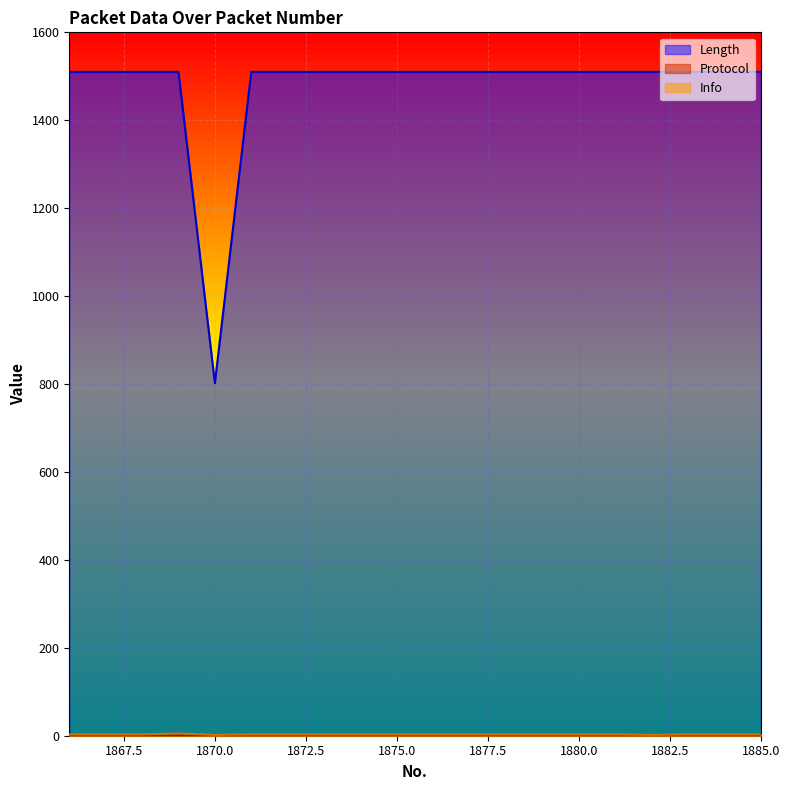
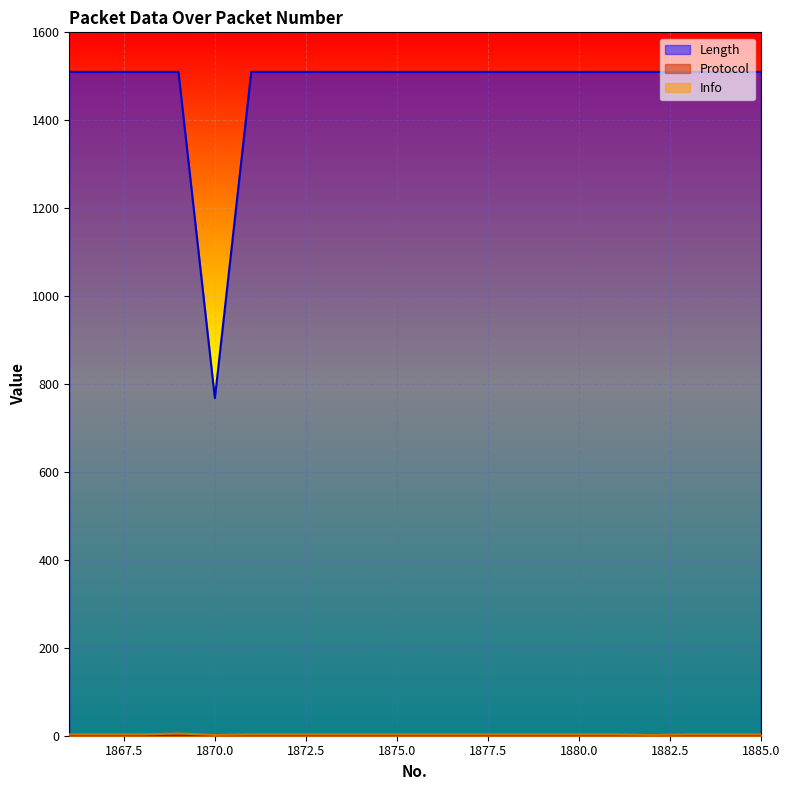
  {
    "Length": {
-     "1870.0": 800,
+     "1870.0": 770,
      "1875.0": 1510,
      "1880.0": 1510,
      "1885.0": 1510
    }
  }
